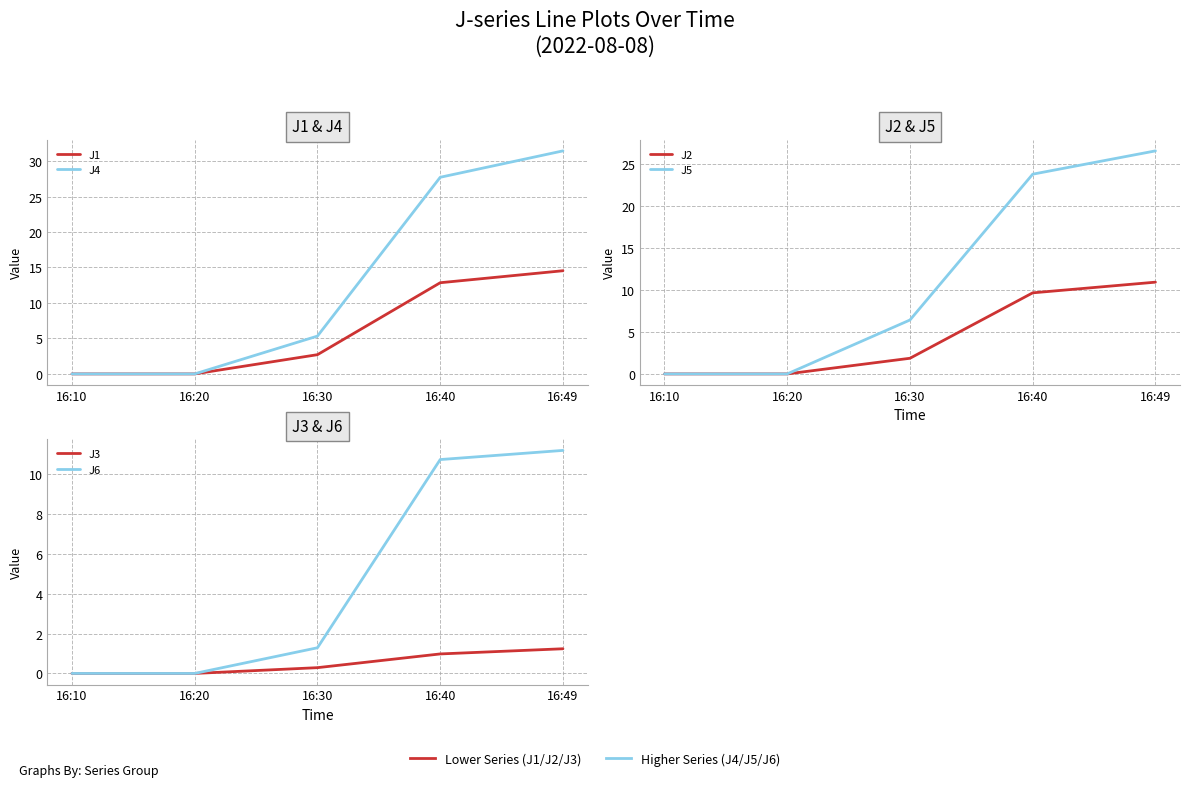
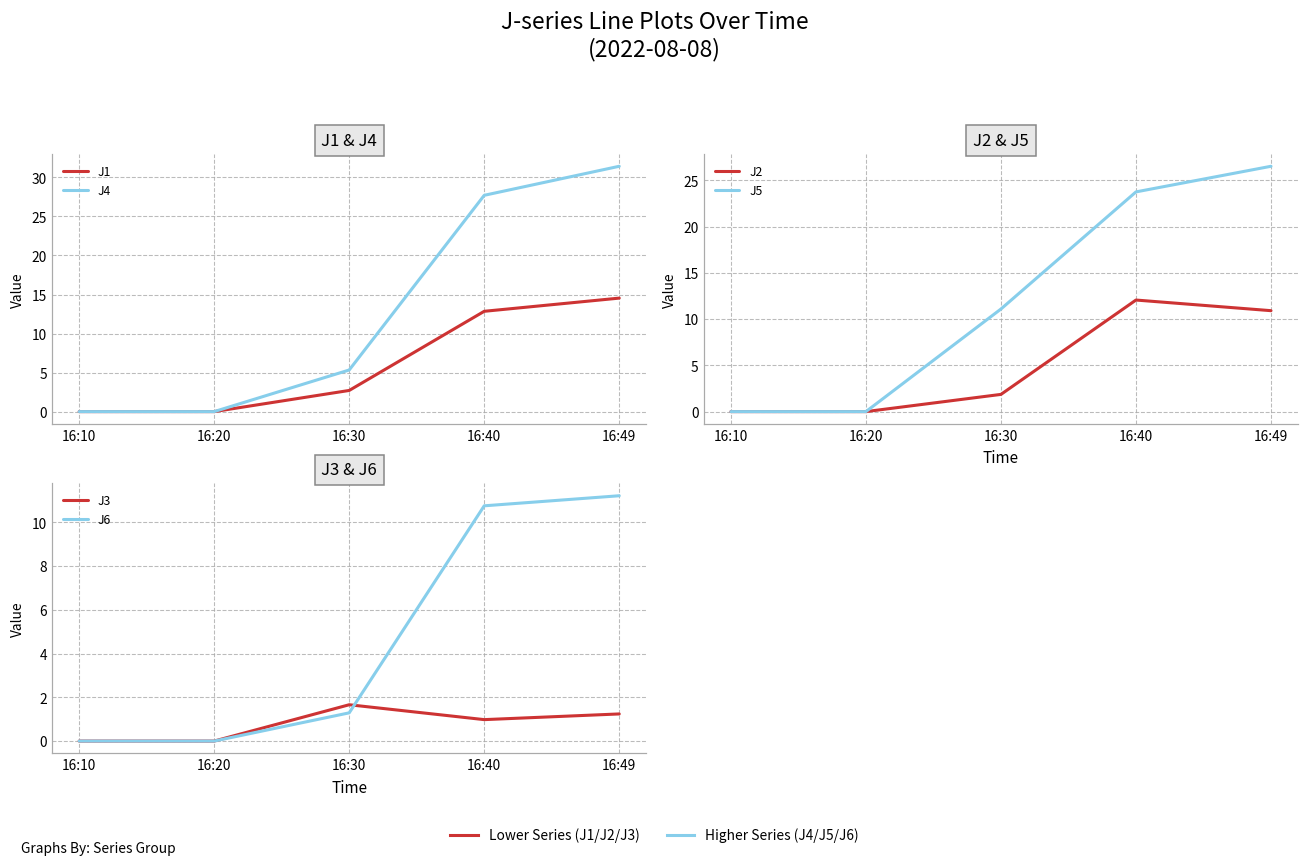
  {
    "J1 & J4": {
      "J1": {
        "16:30": 3,
        "16:40": 13,
        "16:49": 15
      },
      "J4": {
        "16:30": 5,
        "16:40": 28,
        "16:49": 31
      }
    },
    "J2 & J5": {
      "J2": {
        "16:30": 2,
-       "16:40": 10,
+       "16:40": 12,
        "16:49": 11
      },
      "J5": {
-       "16:30": 6,
+       "16:30": 11,
        "16:40": 24,
        "16:49": 27
      }
    },
    "J3 & J6": {
      "J3": {
-       "16:30": 0.3,
+       "16:30": 1.7,
        "16:40": 1.0,
        "16:49": 1.2
      },
      "J6": {
        "16:30": 1.3,
        "16:40": 10.8,
        "16:49": 11.2
      }
    }
  }
